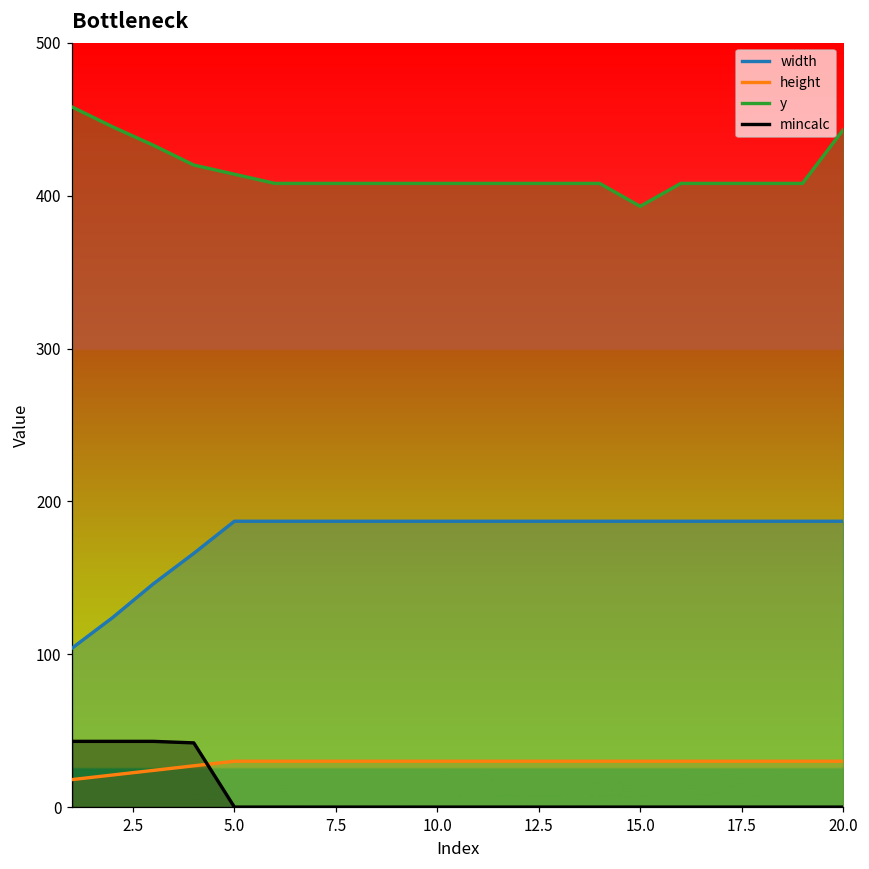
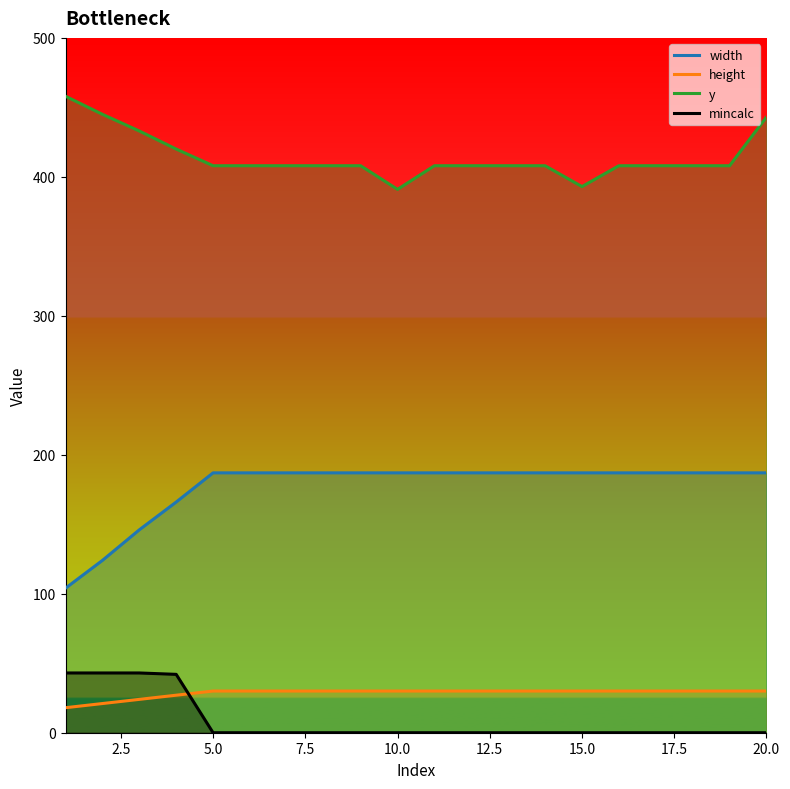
  {
    "width": {
      "5.0": 187,
      "10.0": 187,
      "15.0": 187,
      "20.0": 187
    },
    "height": {
      "5.0": 30,
      "10.0": 30,
      "15.0": 30,
      "20.0": 30
    },
    "y": {
-     "5.0": 414,
-     "10.0": 408,
+     "5.0": 408,
+     "10.0": 391,
      "15.0": 393,
      "20.0": 443
    },
    "mincalc": {
      "5.0": 0,
      "10.0": 0,
      "15.0": 0,
      "20.0": 0
    }
  }
